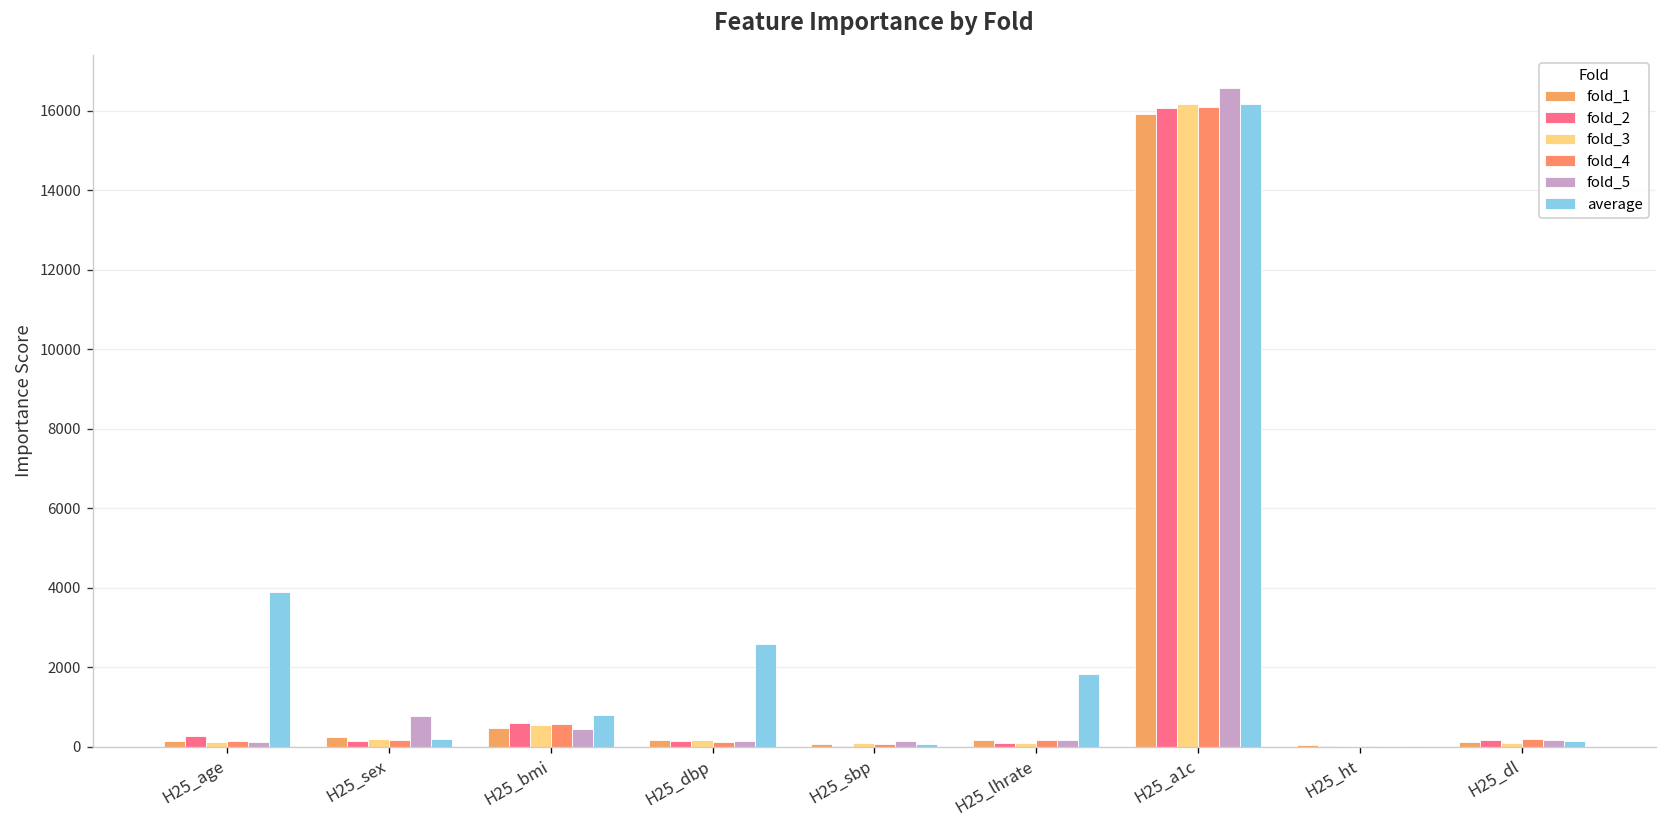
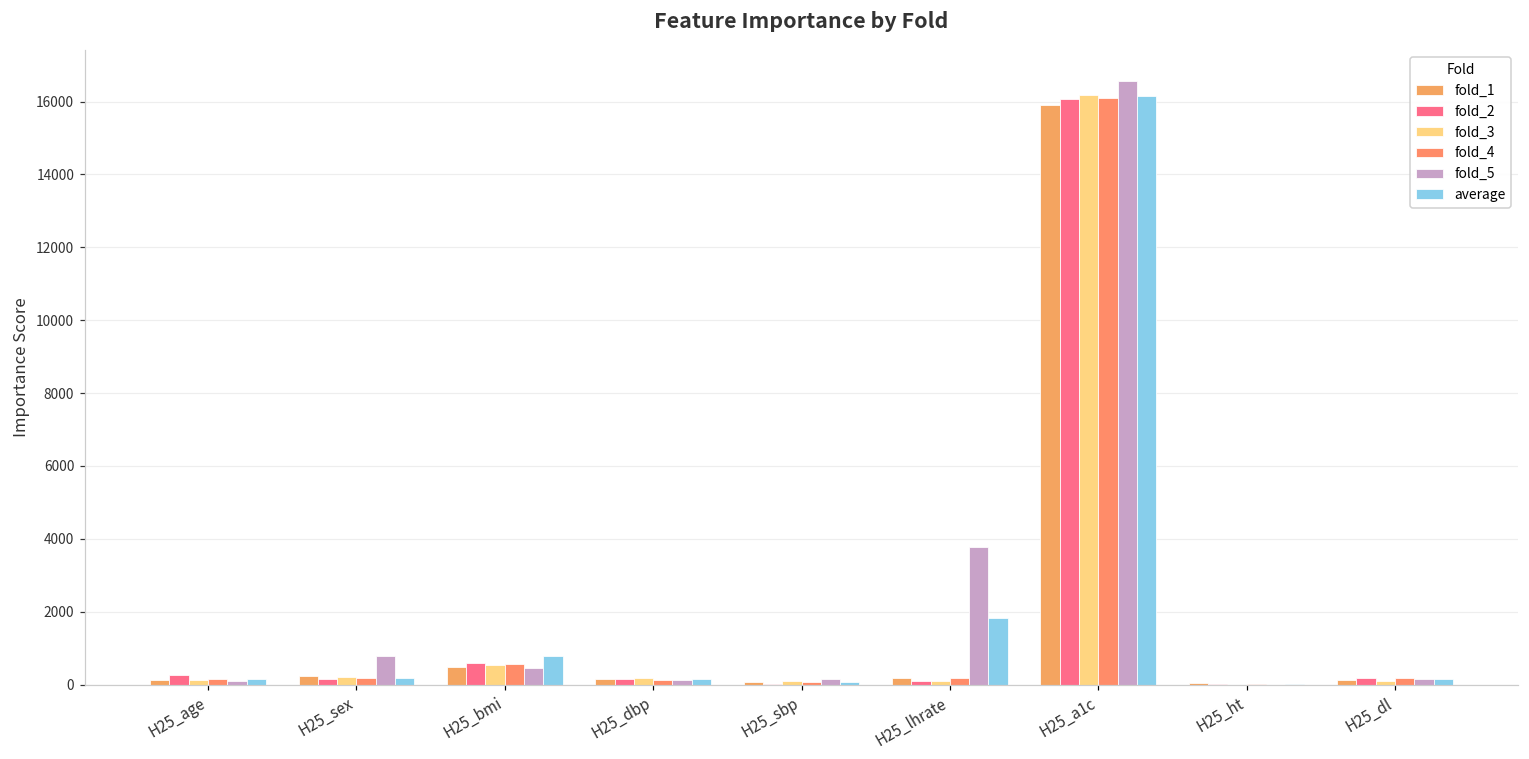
  {
    "fold_5": {
      "H25_age": 100,
      "H25_sex": 800,
      "H25_bmi": 400,
      "H25_dbp": 100,
      "H25_sbp": 200,
-     "H25_lhrate": 200,
+     "H25_lhrate": 3800,
      "H25_a1c": 16600,
      "H25_ht": 0,
      "H25_dl": 200
    },
    "average": {
-     "H25_age": 3900,
+     "H25_age": 200,
      "H25_sex": 200,
      "H25_bmi": 800,
-     "H25_dbp": 2600,
+     "H25_dbp": 100,
      "H25_sbp": 100,
      "H25_lhrate": 1800,
      "H25_a1c": 16200,
      "H25_dl": 100
    }
  }
